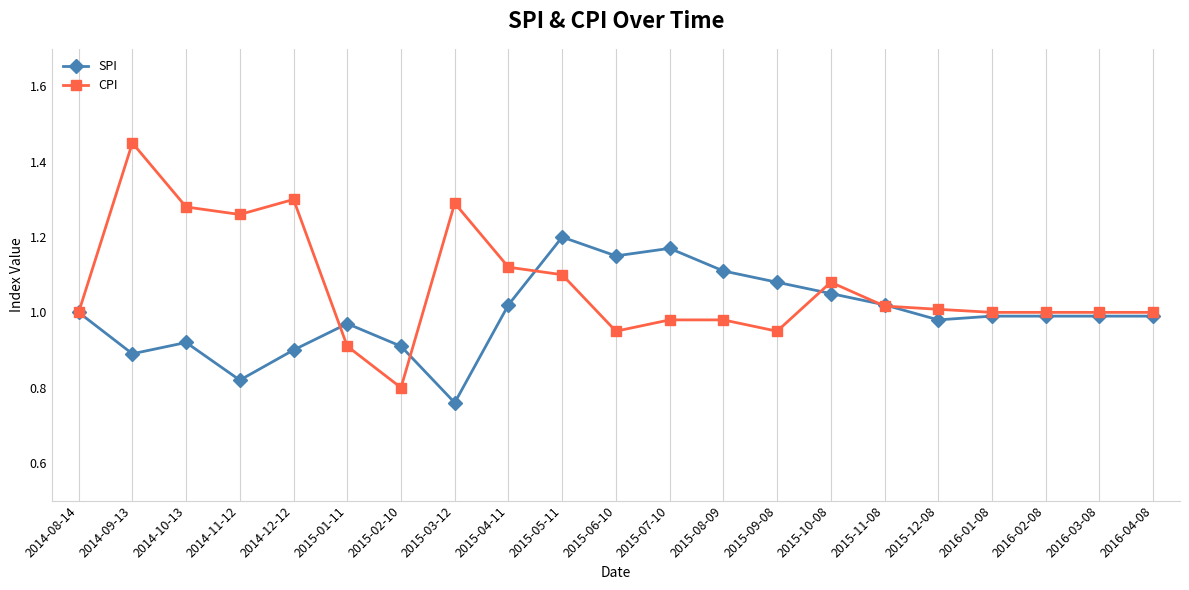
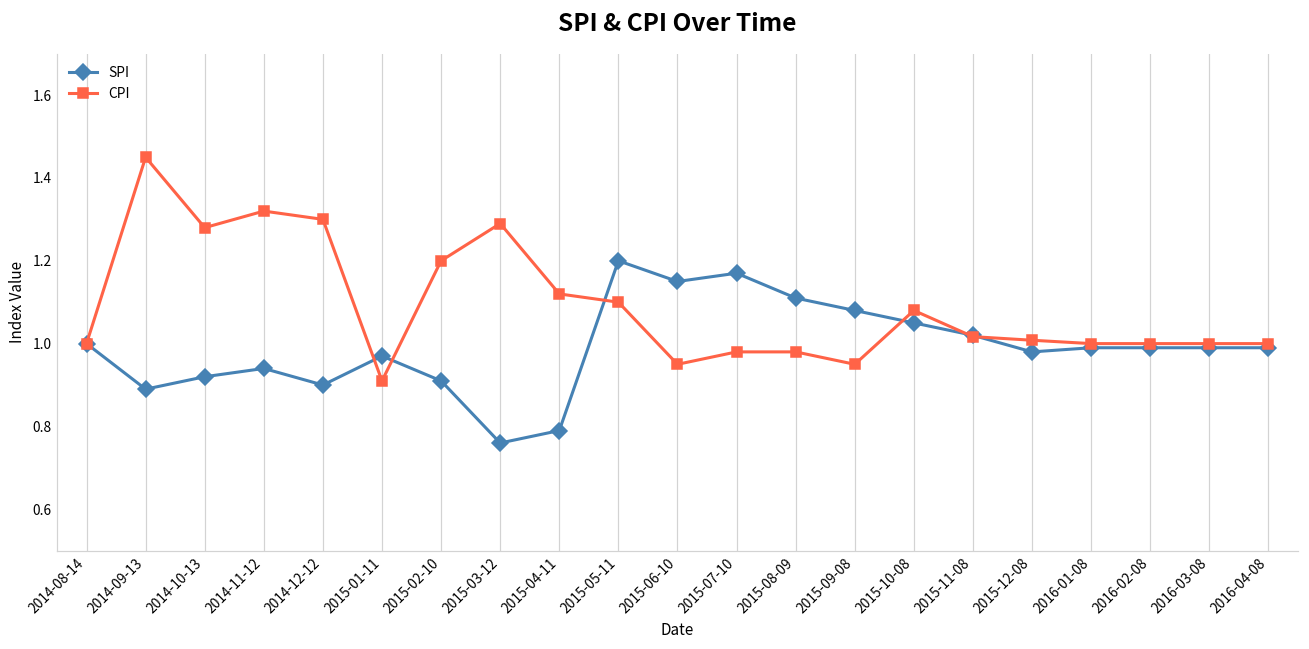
  {
    "SPI": {
      "2014-09-13": 0.89,
      "2014-10-13": 0.92,
-     "2014-11-12": 0.82,
+     "2014-11-12": 0.94,
      "2014-12-12": 0.90,
      "2015-01-11": 0.97,
      "2015-02-10": 0.91,
      "2015-03-12": 0.76,
-     "2015-04-11": 1.02,
+     "2015-04-11": 0.79,
      "2015-05-11": 1.20,
      "2015-06-10": 1.15,
      "2015-07-10": 1.17,
      "2015-08-09": 1.11,
      "2015-09-08": 1.08,
      "2015-10-08": 1.05,
      "2015-12-08": 0.98,
      "2016-01-08": 0.99,
      "2016-02-08": 0.99,
      "2016-03-08": 0.99,
      "2016-04-08": 0.99
    },
    "CPI": {
      "2014-09-13": 1.45,
      "2014-10-13": 1.28,
-     "2014-11-12": 1.26,
+     "2014-11-12": 1.32,
      "2014-12-12": 1.30,
      "2015-01-11": 0.91,
-     "2015-02-10": 0.8,
+     "2015-02-10": 1.2,
      "2015-03-12": 1.29,
      "2015-04-11": 1.12,
      "2015-05-11": 1.10,
      "2015-06-10": 0.95,
      "2015-07-10": 0.98,
      "2015-08-09": 0.98,
      "2015-09-08": 0.95,
      "2015-10-08": 1.08,
      "2015-12-08": 1.01,
      "2016-01-08": 1.00,
      "2016-02-08": 1.00,
      "2016-03-08": 1.00,
      "2016-04-08": 1.00
    }
  }
